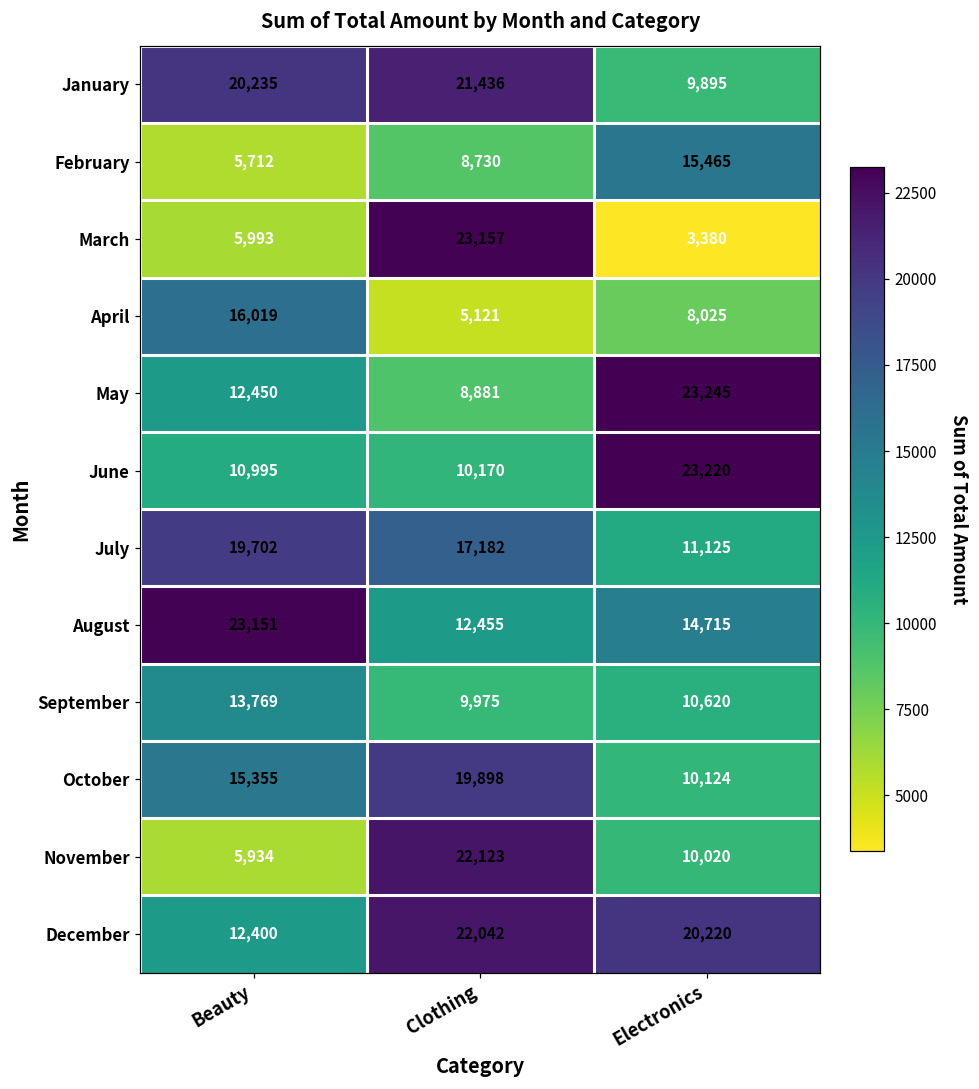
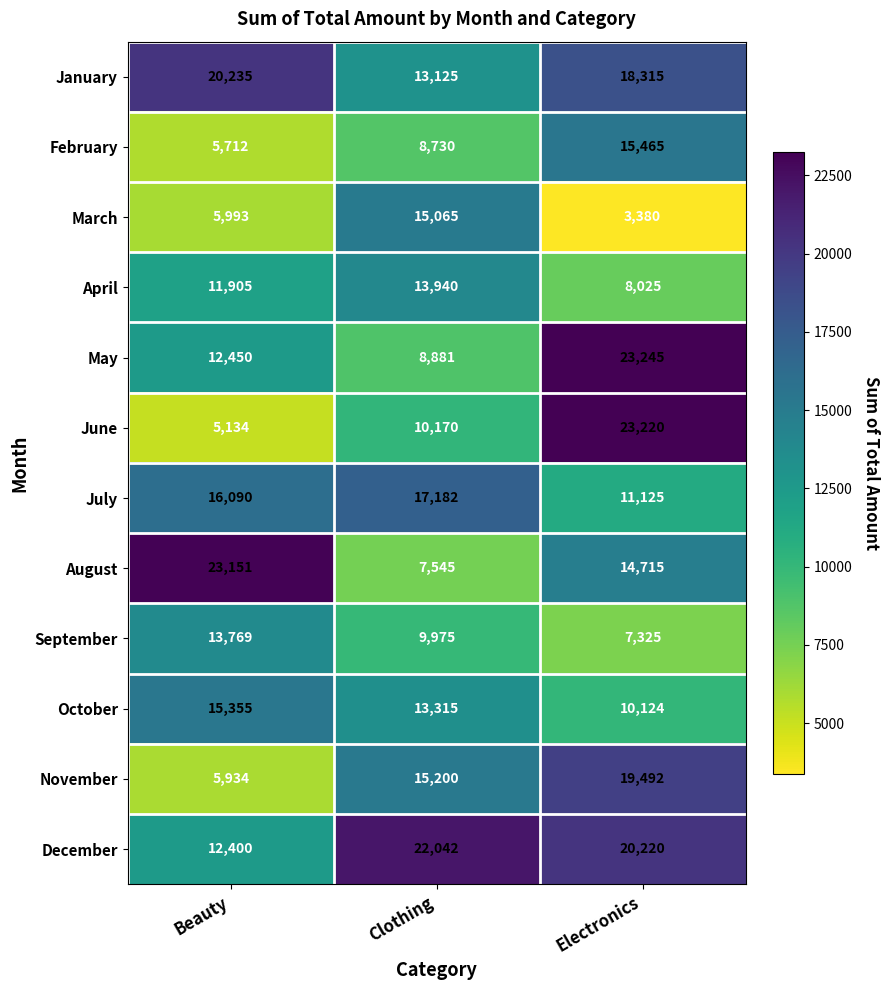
  {
    "January": {
      "Beauty": "20,235",
-     "Clothing": "21,436",
-     "Electronics": "9,895"
+     "Clothing": "13,125",
+     "Electronics": "18,315"
    },
    "February": {
      "Beauty": "5,712",
      "Clothing": "8,730",
      "Electronics": "15,465"
    },
    "March": {
      "Beauty": "5,993",
-     "Clothing": "23,157",
+     "Clothing": "15,065",
      "Electronics": "3,380"
    },
    "April": {
-     "Beauty": "16,019",
-     "Clothing": "5,121",
+     "Beauty": "11,905",
+     "Clothing": "13,940",
      "Electronics": "8,025"
    },
    "May": {
      "Beauty": "12,450",
      "Clothing": "8,881",
      "Electronics": "23,245"
    },
    "June": {
-     "Beauty": "10,995",
+     "Beauty": "5,134",
      "Clothing": "10,170",
      "Electronics": "23,220"
    },
    "July": {
-     "Beauty": "19,702",
+     "Beauty": "16,090",
      "Clothing": "17,182",
      "Electronics": "11,125"
    },
    "August": {
      "Beauty": "23,151",
-     "Clothing": "12,455",
+     "Clothing": "7,545",
      "Electronics": "14,715"
    },
    "September": {
      "Beauty": "13,769",
      "Clothing": "9,975",
-     "Electronics": "10,620"
+     "Electronics": "7,325"
    },
    "October": {
      "Beauty": "15,355",
-     "Clothing": "19,898",
+     "Clothing": "13,315",
      "Electronics": "10,124"
    },
    "November": {
      "Beauty": "5,934",
-     "Clothing": "22,123",
-     "Electronics": "10,020"
+     "Clothing": "15,200",
+     "Electronics": "19,492"
    },
    "December": {
      "Beauty": "12,400",
      "Clothing": "22,042",
      "Electronics": "20,220"
    }
  }
